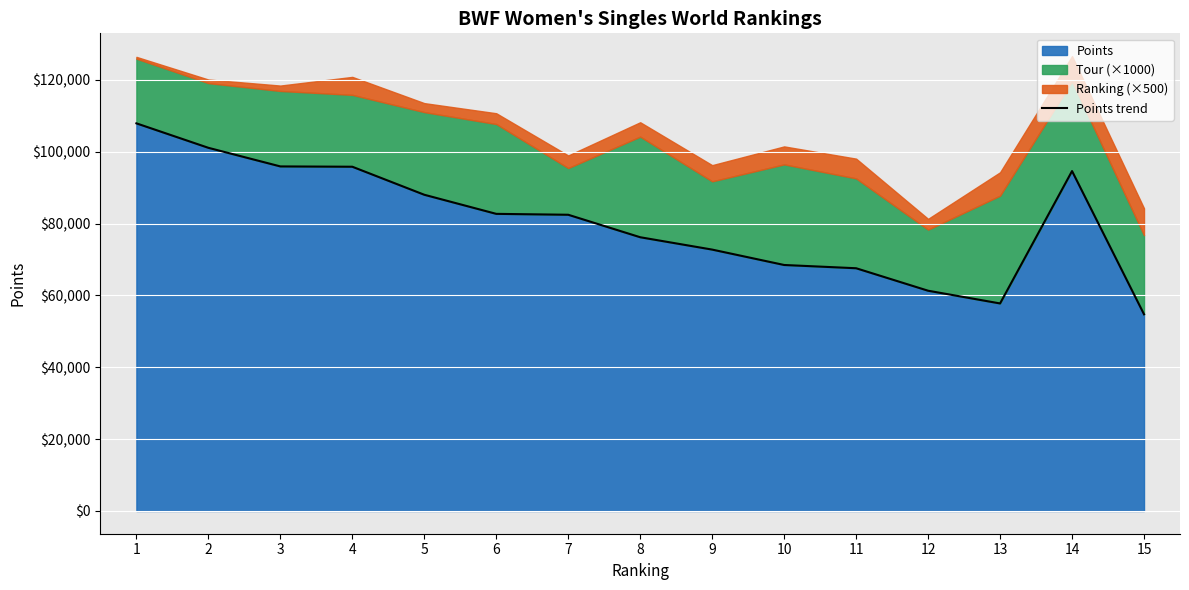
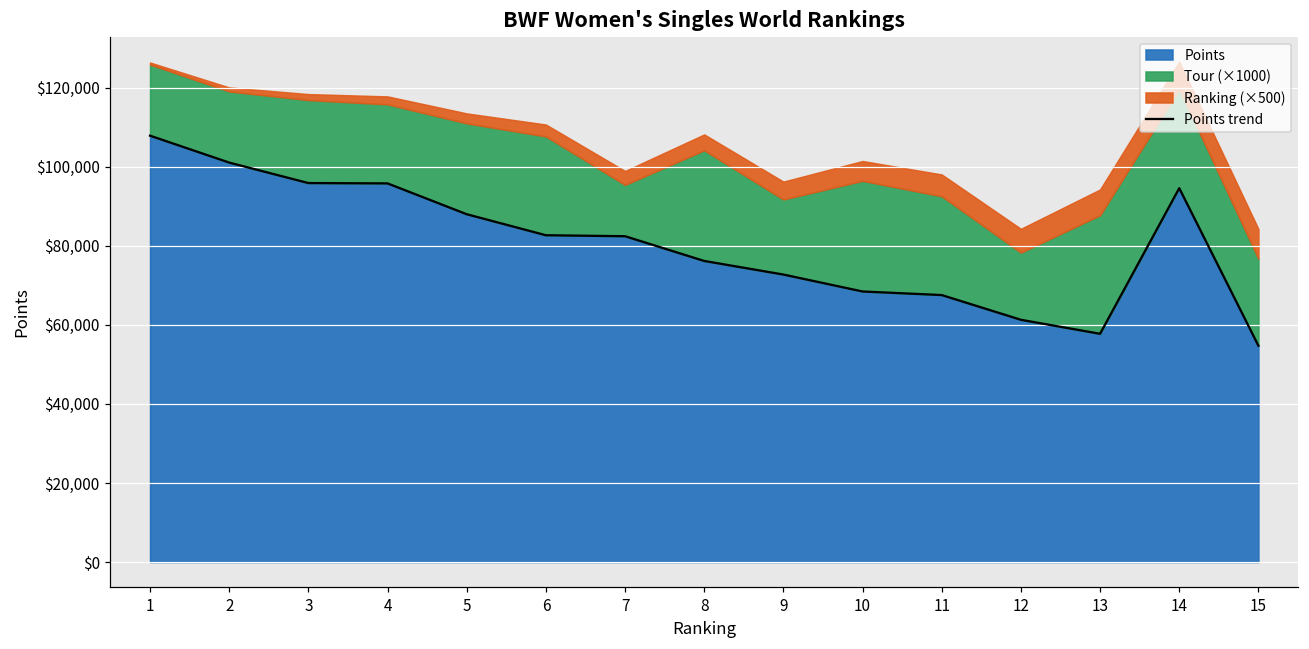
  {
    "Points": {
      "1": "$108,000",
      "2": "$101,000",
      "3": "$96,000",
      "4": "$96,000",
      "5": "$88,000",
      "6": "$83,000",
      "7": "$82,000",
      "8": "$76,000",
      "9": "$73,000",
      "10": "$68,000",
      "11": "$68,000",
      "12": "$61,000",
      "13": "$58,000",
      "14": "$95,000",
      "15": "$55,000"
    },
    "Tour (×1000)": {
      "2": "$18,000",
      "3": "$21,000",
      "4": "$20,000",
      "5": "$23,000",
      "6": "$25,000",
      "7": "$13,000",
      "8": "$28,000",
      "9": "$19,000",
      "10": "$28,000",
      "11": "$25,000",
      "12": "$17,000",
      "13": "$30,000",
      "15": "$22,000"
    },
    "Ranking (×500)": {
      "2": "$1,000",
      "3": "$2,000",
-     "4": "$5,000",
+     "4": "$2,000",
      "5": "$3,000",
      "6": "$3,000",
      "7": "$4,000",
      "8": "$4,000",
      "9": "$5,000",
      "10": "$5,000",
      "11": "$6,000",
-     "12": "$3,000",
+     "12": "$6,000",
      "13": "$7,000",
      "15": "$8,000"
    }
  }
